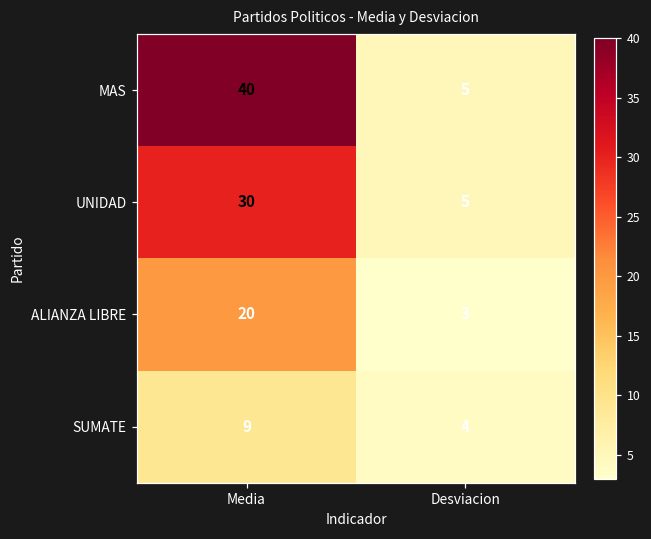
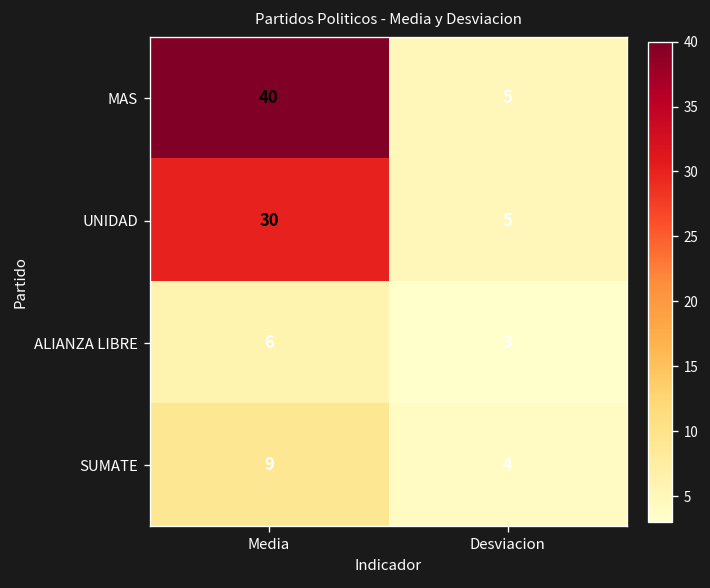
  {
    "MAS": {
      "Media": 40,
      "Desviacion": 5
    },
    "UNIDAD": {
      "Media": 30,
      "Desviacion": 5
    },
    "ALIANZA LIBRE": {
-     "Media": 20,
+     "Media": 6,
      "Desviacion": 3
    },
    "SUMATE": {
      "Media": 9,
      "Desviacion": 4
    }
  }
